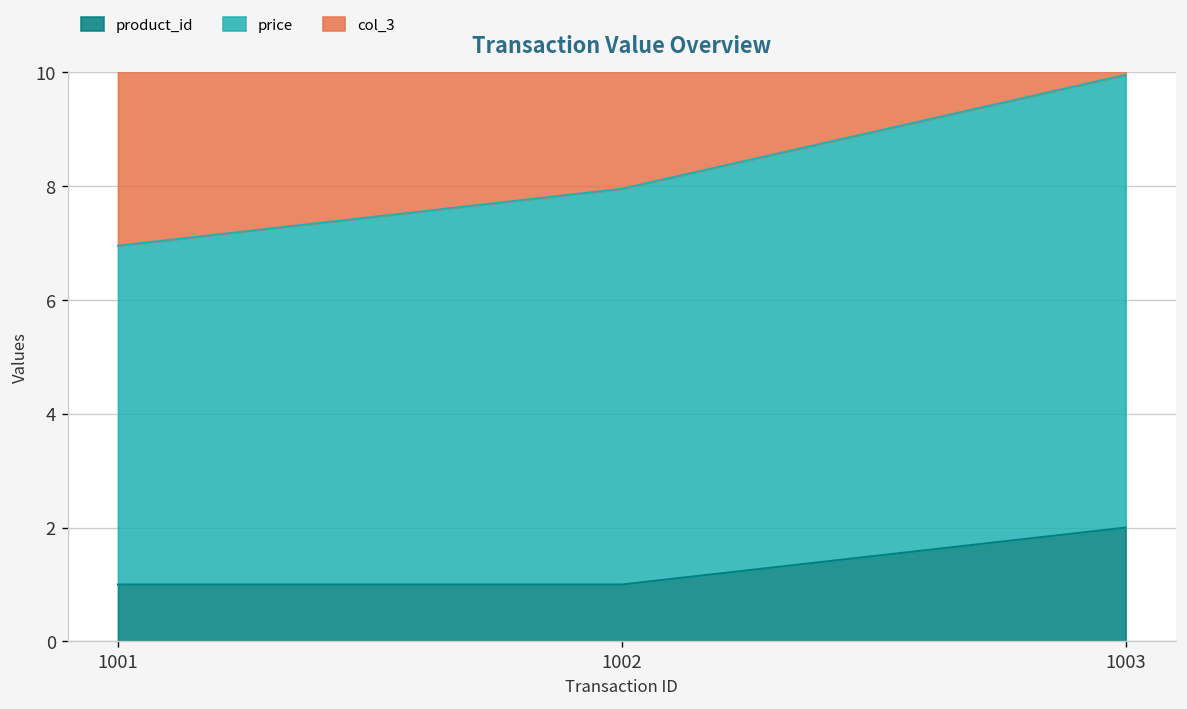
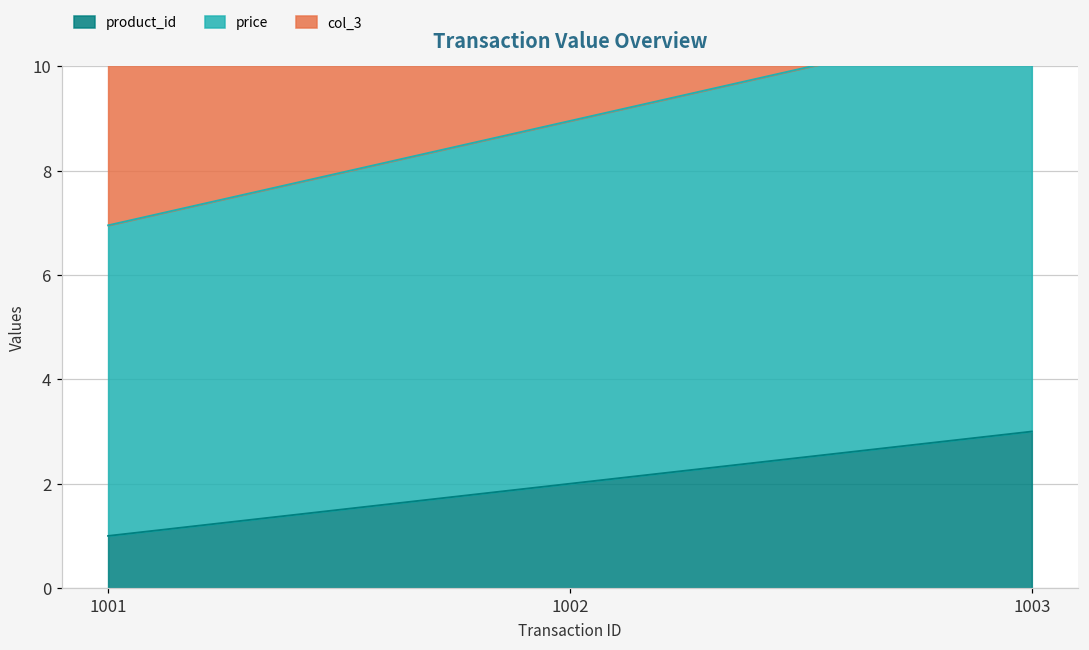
  {
    "product_id": {
      "1001": 1,
-     "1002": 1,
-     "1003": 2
+     "1002": 2,
+     "1003": 3
    },
    "price": {
      "1001": 6,
      "1002": 7
    }
  }
